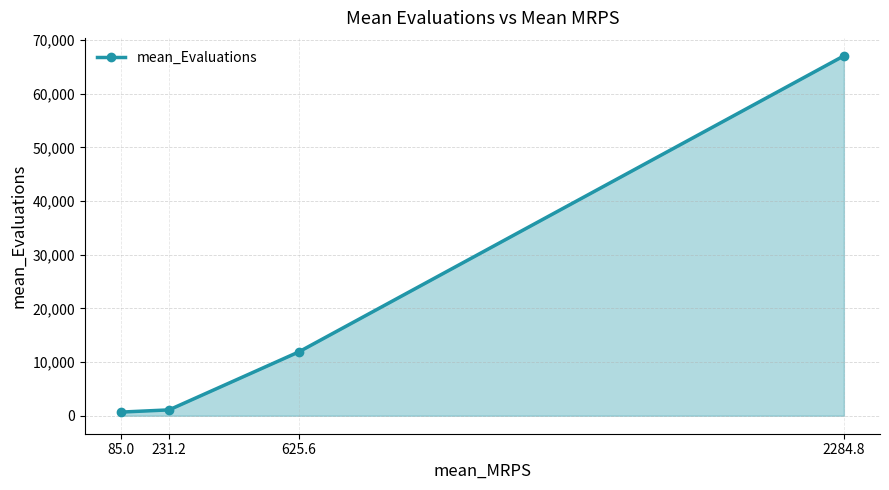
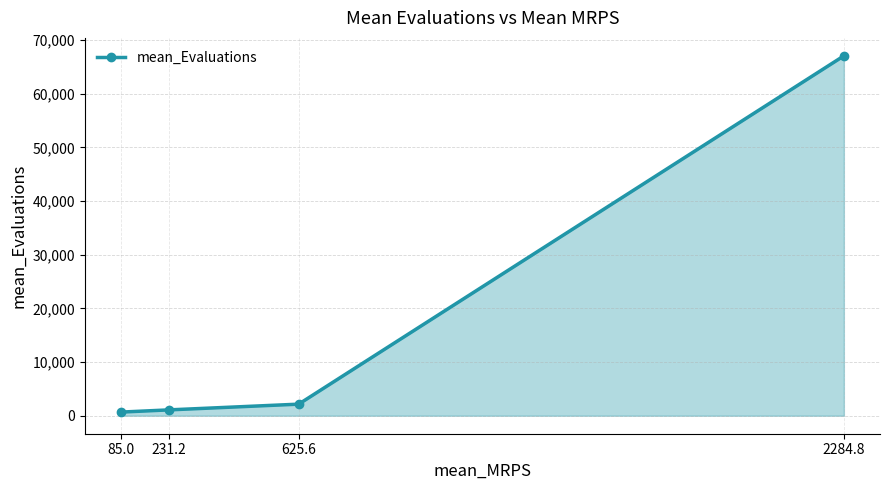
  {
    "85.0": "1,000",
    "231.2": "1,000",
-   "625.6": "12,000",
+   "625.6": "2,000",
    "2284.8": "67,000"
  }
